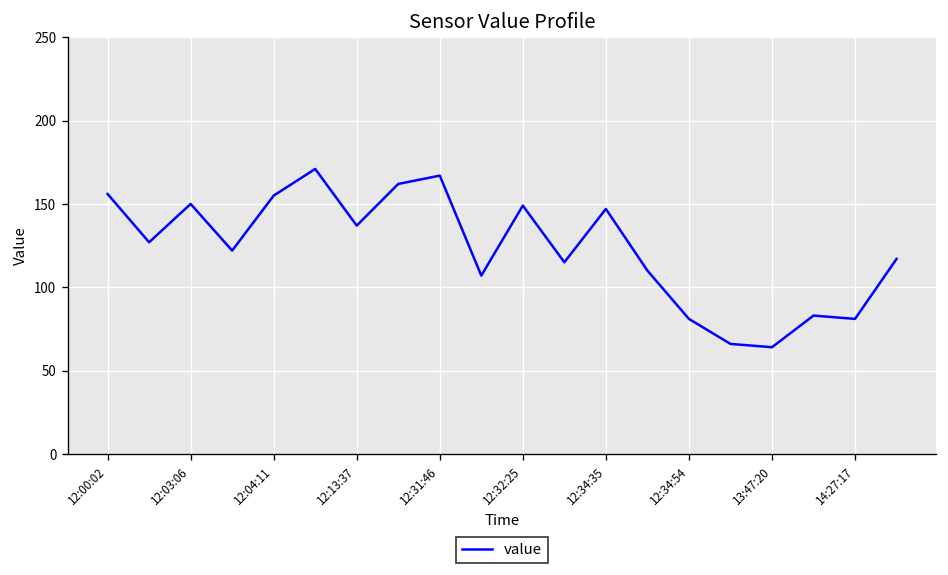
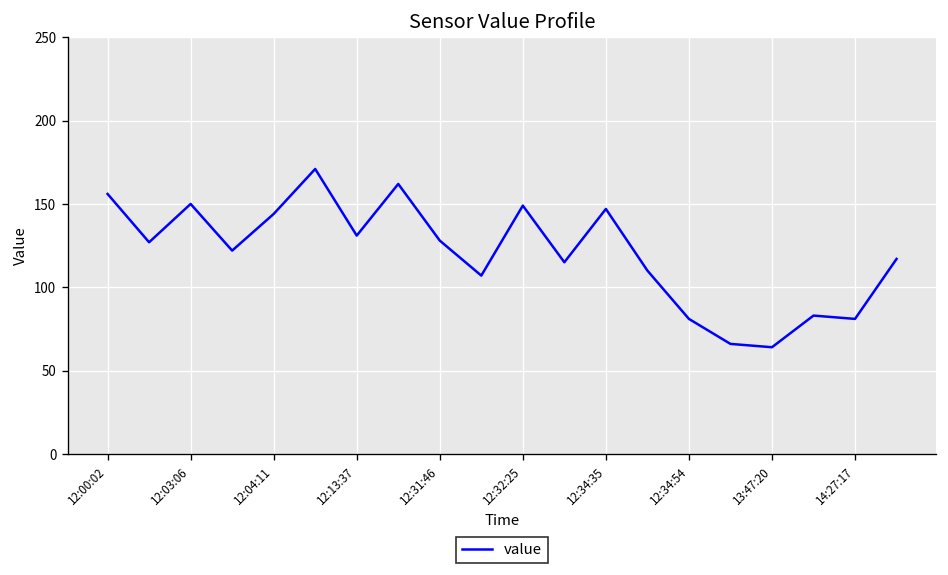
  {
    "12:00:02": 156,
    "12:03:06": 150,
-   "12:04:11": 155,
-   "12:13:37": 137,
-   "12:31:46": 167,
+   "12:04:11": 144,
+   "12:13:37": 131,
+   "12:31:46": 128,
    "12:32:25": 149,
    "12:34:35": 147,
    "12:34:54": 81,
    "13:47:20": 64,
    "14:27:17": 81
  }
